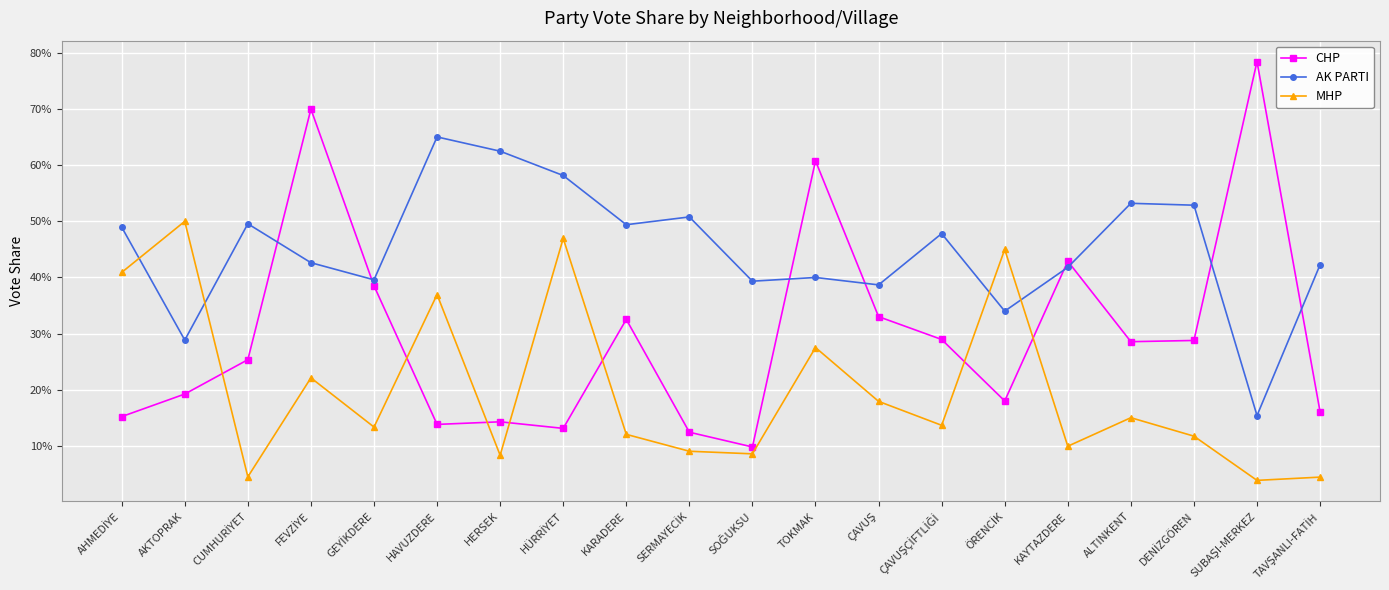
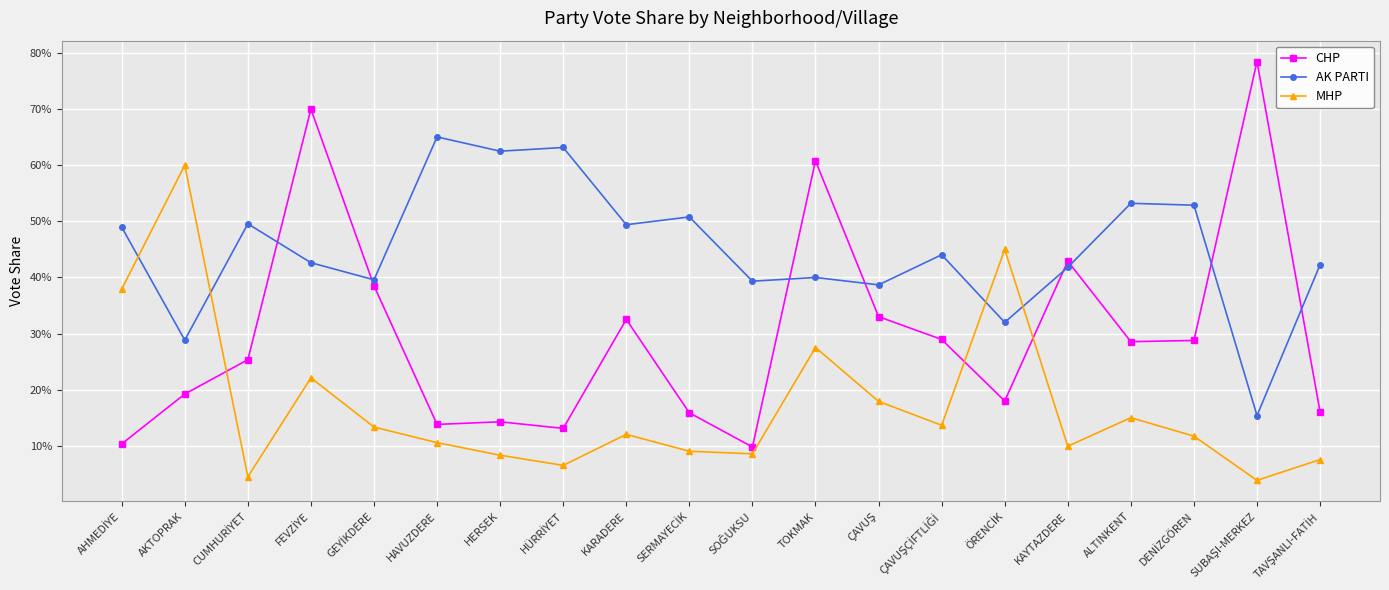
  {
    "CHP": {
-     "AHMEDİYE": "15%",
+     "AHMEDİYE": "10%",
      "AKTOPRAK": "19%",
      "CUMHURİYET": "25%",
      "FEVZİYE": "70%",
      "GEYİKDERE": "39%",
      "HAVUZDERE": "14%",
      "HERSEK": "14%",
      "HÜRRİYET": "13%",
      "KARADERE": "33%",
-     "SERMAYECİK": "12%",
+     "SERMAYECİK": "16%",
      "SOĞUKSU": "10%",
      "TOKMAK": "61%",
      "ÇAVUŞ": "33%",
      "ÇAVUŞÇİFTLİĞİ": "29%",
      "ÖRENCİK": "18%",
      "KAYTAZDERE": "43%",
      "ALTINKENT": "29%",
      "DENİZGÖREN": "29%",
      "SUBAŞI-MERKEZ": "78%",
      "TAVŞANLI-FATİH": "16%"
    },
    "AK PARTI": {
      "AHMEDİYE": "49%",
      "AKTOPRAK": "29%",
      "CUMHURİYET": "50%",
      "FEVZİYE": "43%",
      "GEYİKDERE": "40%",
      "HAVUZDERE": "65%",
      "HERSEK": "63%",
-     "HÜRRİYET": "58%",
+     "HÜRRİYET": "63%",
      "KARADERE": "49%",
      "SERMAYECİK": "51%",
      "SOĞUKSU": "39%",
      "TOKMAK": "40%",
      "ÇAVUŞ": "39%",
-     "ÇAVUŞÇİFTLİĞİ": "48%",
-     "ÖRENCİK": "34%",
+     "ÇAVUŞÇİFTLİĞİ": "44%",
+     "ÖRENCİK": "32%",
      "KAYTAZDERE": "42%",
      "ALTINKENT": "53%",
      "DENİZGÖREN": "53%",
      "SUBAŞI-MERKEZ": "15%",
      "TAVŞANLI-FATİH": "42%"
    },
    "MHP": {
-     "AHMEDİYE": "41%",
-     "AKTOPRAK": "50%",
+     "AHMEDİYE": "38%",
+     "AKTOPRAK": "60%",
      "CUMHURİYET": "4%",
      "FEVZİYE": "22%",
      "GEYİKDERE": "13%",
-     "HAVUZDERE": "37%",
+     "HAVUZDERE": "11%",
      "HERSEK": "8%",
-     "HÜRRİYET": "47%",
+     "HÜRRİYET": "7%",
      "KARADERE": "12%",
      "SERMAYECİK": "9%",
      "SOĞUKSU": "9%",
      "TOKMAK": "28%",
      "ÇAVUŞ": "18%",
      "ÇAVUŞÇİFTLİĞİ": "14%",
      "ÖRENCİK": "45%",
      "KAYTAZDERE": "10%",
      "ALTINKENT": "15%",
      "DENİZGÖREN": "12%",
      "SUBAŞI-MERKEZ": "4%",
-     "TAVŞANLI-FATİH": "4%"
+     "TAVŞANLI-FATİH": "8%"
    }
  }
